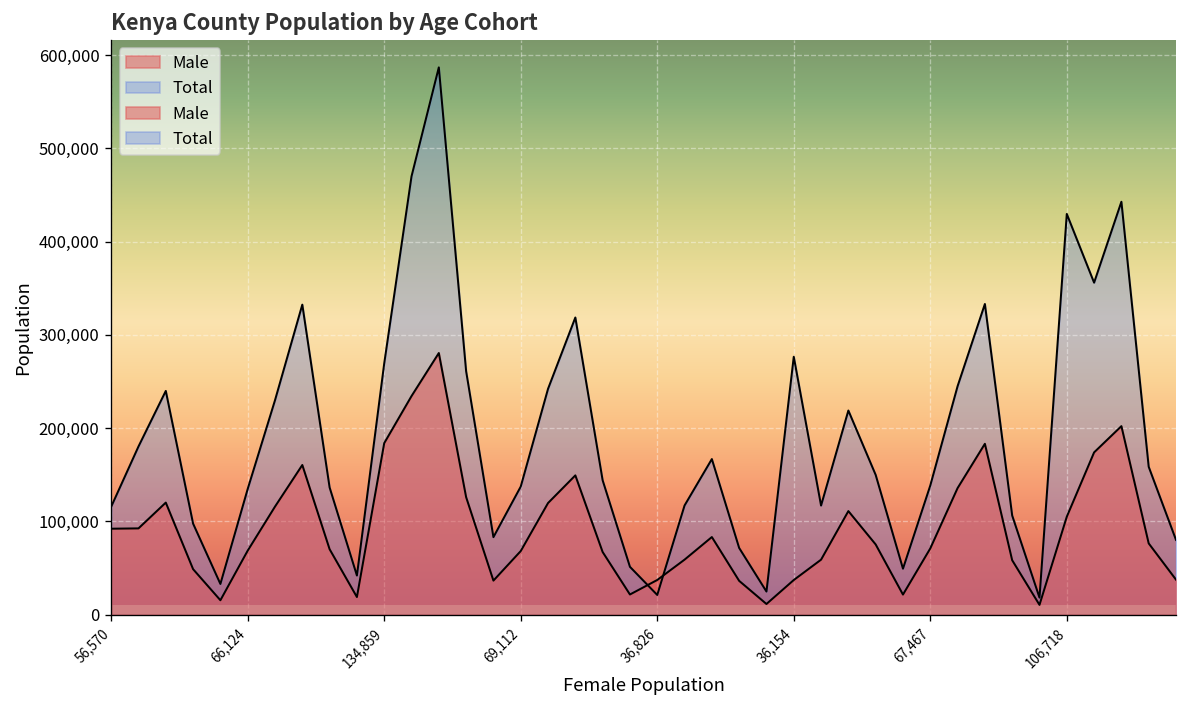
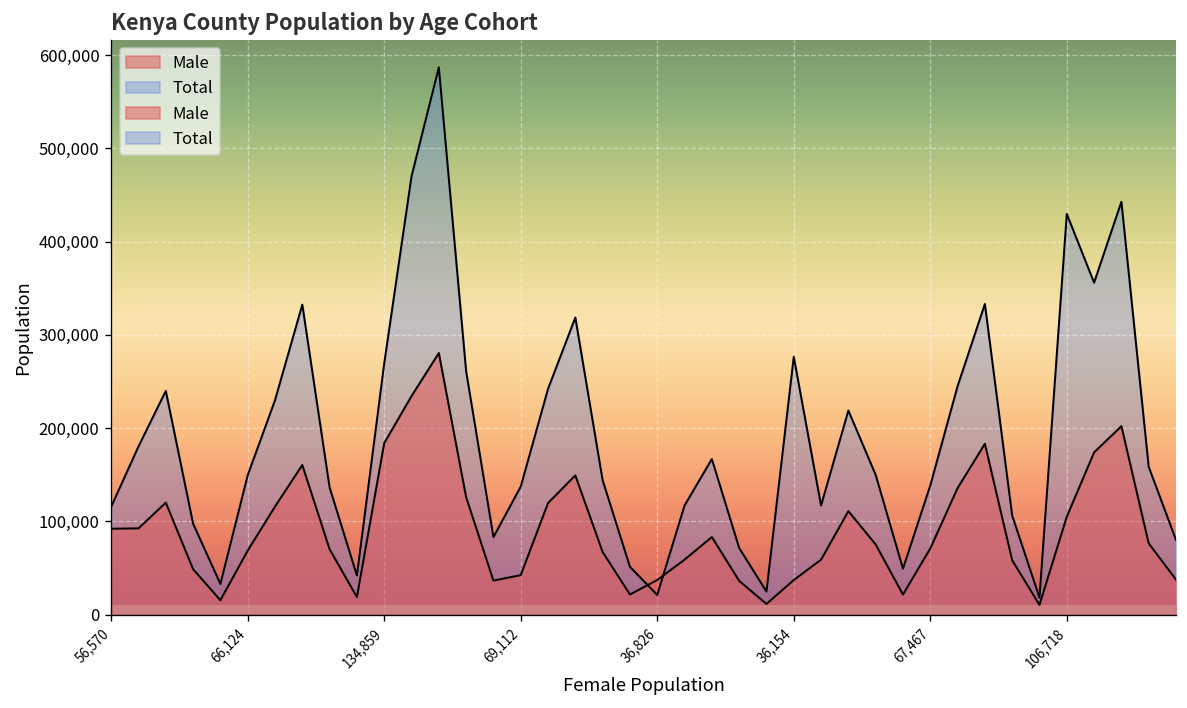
  {
    "Male": {
      "56,570": "90,000",
      "66,124": "70,000",
      "134,859": "180,000",
-     "69,112": "70,000",
+     "69,112": "40,000",
      "36,826": "40,000",
      "36,154": "40,000",
      "67,467": "70,000",
      "106,718": "110,000"
    },
    "Total": {
      "56,570": "120,000",
-     "66,124": "130,000",
+     "66,124": "150,000",
      "134,859": "270,000",
      "69,112": "140,000",
      "36,826": "20,000",
      "36,154": "280,000",
      "67,467": "140,000",
      "106,718": "430,000"
    }
  }
